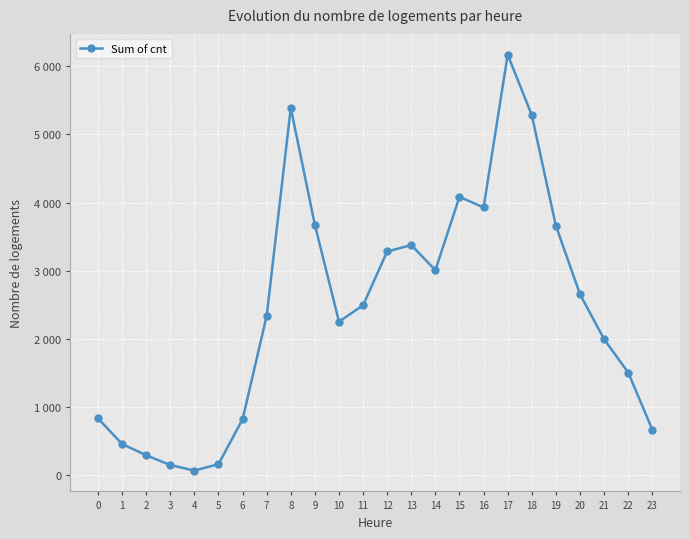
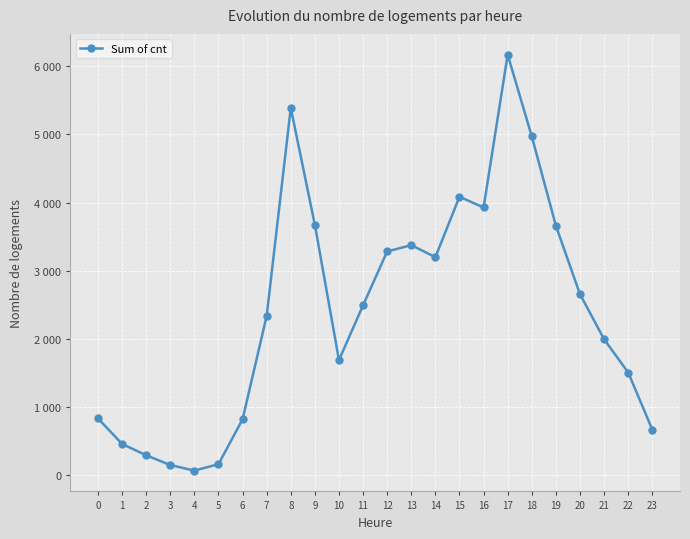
  {
    "0": 800,
    "1": 500,
    "2": 300,
    "3": 200,
    "4": 100,
    "5": 200,
    "6": 800,
    "7": 2300,
    "8": 5400,
    "9": 3700,
-   "10": 2300,
+   "10": 1700,
    "11": 2500,
    "12": 3300,
    "13": 3400,
-   "14": 3000,
+   "14": 3200,
    "15": 4100,
    "16": 3900,
    "17": 6200,
-   "18": 5300,
+   "18": 5000,
    "19": 3700,
    "20": 2700,
    "21": 2000,
    "22": 1500,
    "23": 700
  }
